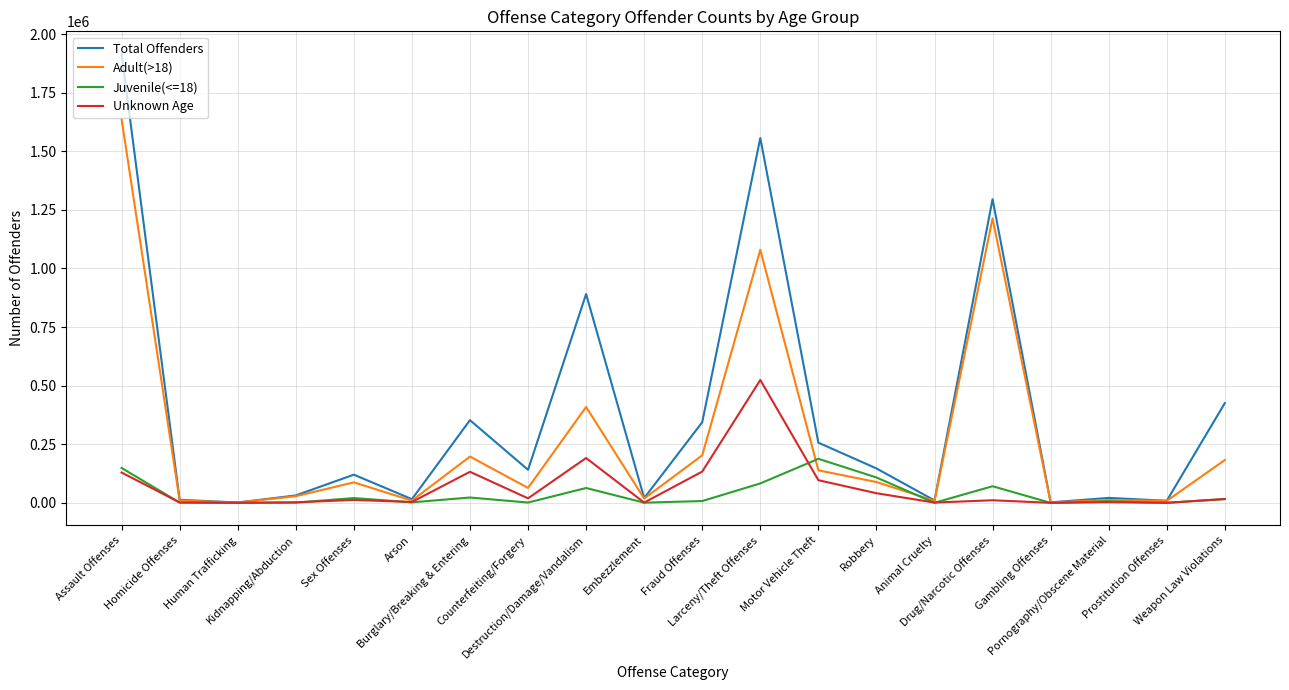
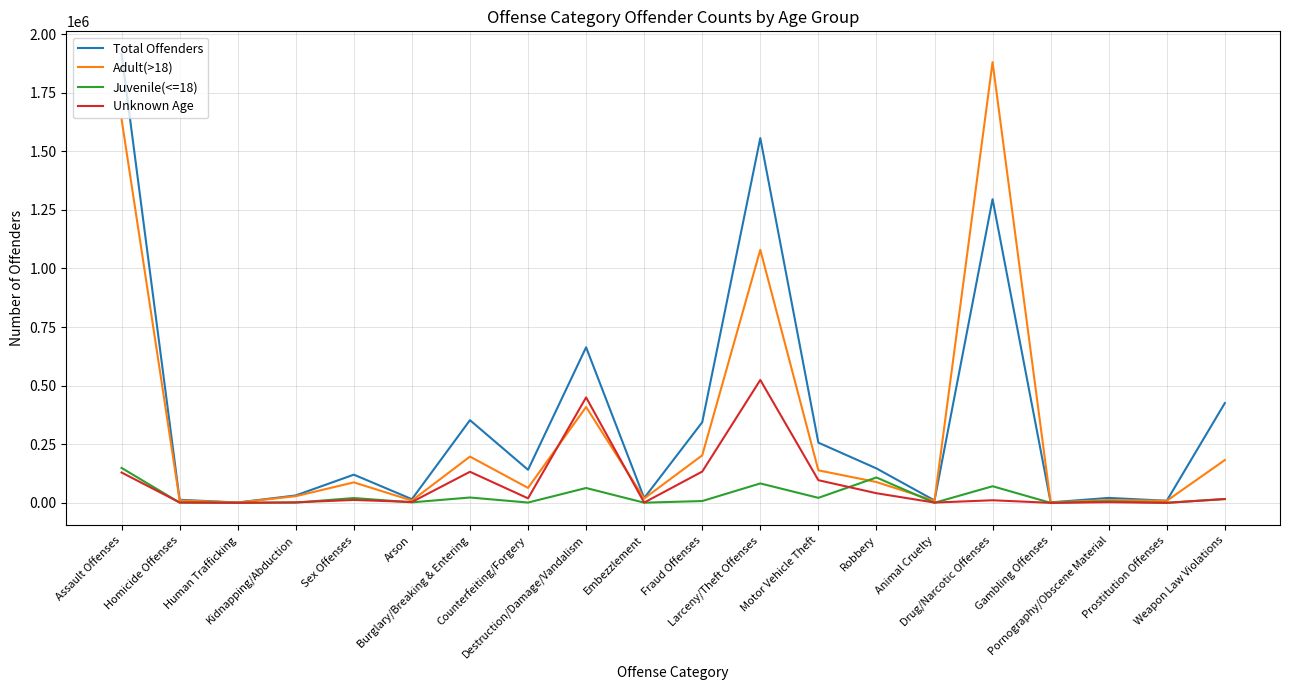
  {
    "Total Offenders": {
      "Sex Offenses": 120000,
      "Burglary/Breaking & Entering": 350000,
      "Counterfeiting/Forgery": 140000,
-     "Destruction/Damage/Vandalism": 890000,
+     "Destruction/Damage/Vandalism": 660000,
      "Fraud Offenses": 340000,
      "Larceny/Theft Offenses": 1560000,
      "Motor Vehicle Theft": 260000,
      "Robbery": 150000,
      "Drug/Narcotic Offenses": 1300000,
      "Weapon Law Violations": 430000
    },
    "Adult(>18)": {
      "Assault Offenses": 1640000,
      "Sex Offenses": 90000,
      "Burglary/Breaking & Entering": 200000,
      "Counterfeiting/Forgery": 60000,
      "Destruction/Damage/Vandalism": 410000,
      "Fraud Offenses": 200000,
      "Larceny/Theft Offenses": 1080000,
      "Motor Vehicle Theft": 140000,
      "Robbery": 90000,
-     "Drug/Narcotic Offenses": 1210000,
+     "Drug/Narcotic Offenses": 1880000,
      "Weapon Law Violations": 180000
    },
    "Juvenile(<=18)": {
      "Assault Offenses": 150000,
      "Burglary/Breaking & Entering": 20000,
      "Counterfeiting/Forgery": 0,
      "Destruction/Damage/Vandalism": 60000,
      "Fraud Offenses": 10000,
      "Larceny/Theft Offenses": 80000,
-     "Motor Vehicle Theft": 190000,
+     "Motor Vehicle Theft": 20000,
      "Robbery": 110000,
      "Drug/Narcotic Offenses": 70000
    },
    "Unknown Age": {
      "Assault Offenses": 130000,
      "Burglary/Breaking & Entering": 130000,
      "Counterfeiting/Forgery": 20000,
-     "Destruction/Damage/Vandalism": 190000,
+     "Destruction/Damage/Vandalism": 450000,
      "Fraud Offenses": 130000,
      "Larceny/Theft Offenses": 520000,
      "Motor Vehicle Theft": 100000,
      "Robbery": 40000,
      "Drug/Narcotic Offenses": 10000
    }
  }
